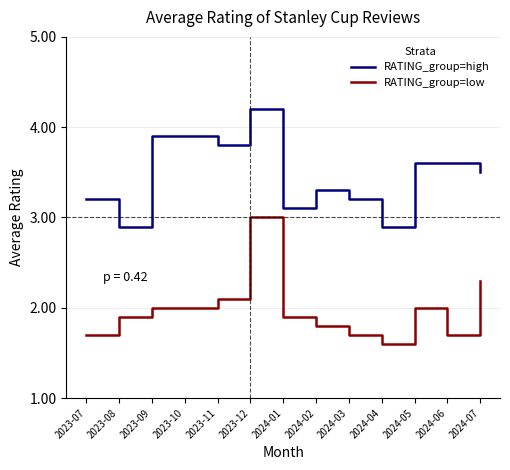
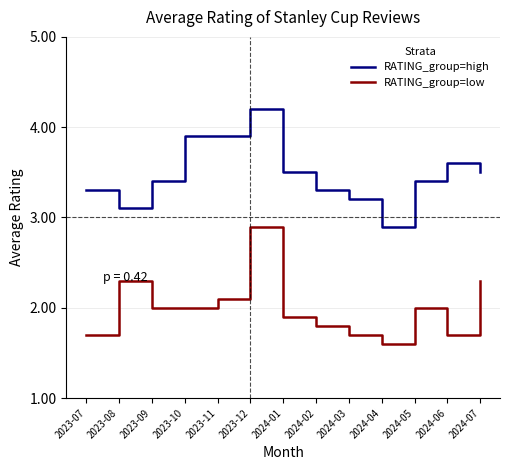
  {
    "RATING_group=high": {
-     "2023-07": 3.2,
-     "2023-08": 2.9,
-     "2023-09": 3.9,
+     "2023-07": 3.3,
+     "2023-08": 3.1,
+     "2023-09": 3.4,
      "2023-10": 3.9,
-     "2023-11": 3.8,
+     "2023-11": 3.9,
      "2023-12": 4.2,
-     "2024-01": 3.1,
+     "2024-01": 3.5,
      "2024-02": 3.3,
      "2024-03": 3.2,
      "2024-04": 2.9,
-     "2024-05": 3.6,
+     "2024-05": 3.4,
      "2024-06": 3.6,
      "2024-07": 3.5
    },
    "RATING_group=low": {
      "2023-07": 1.7,
-     "2023-08": 1.9,
+     "2023-08": 2.3,
      "2023-09": 2.0,
      "2023-10": 2.0,
      "2023-11": 2.1,
-     "2023-12": 3.0,
+     "2023-12": 2.9,
      "2024-01": 1.9,
      "2024-02": 1.8,
      "2024-03": 1.7,
      "2024-04": 1.6,
      "2024-05": 2.0,
      "2024-06": 1.7,
      "2024-07": 2.3
    }
  }
